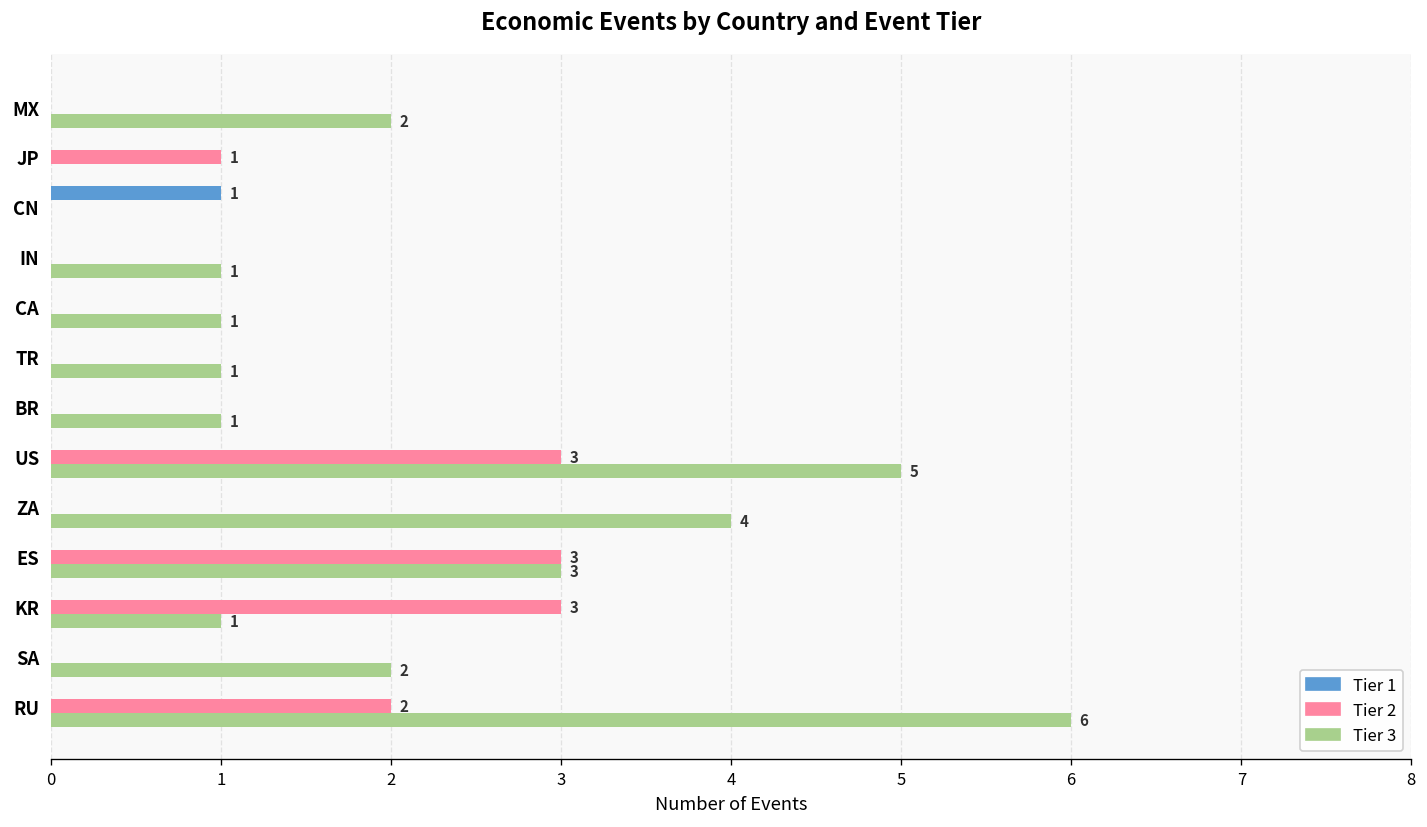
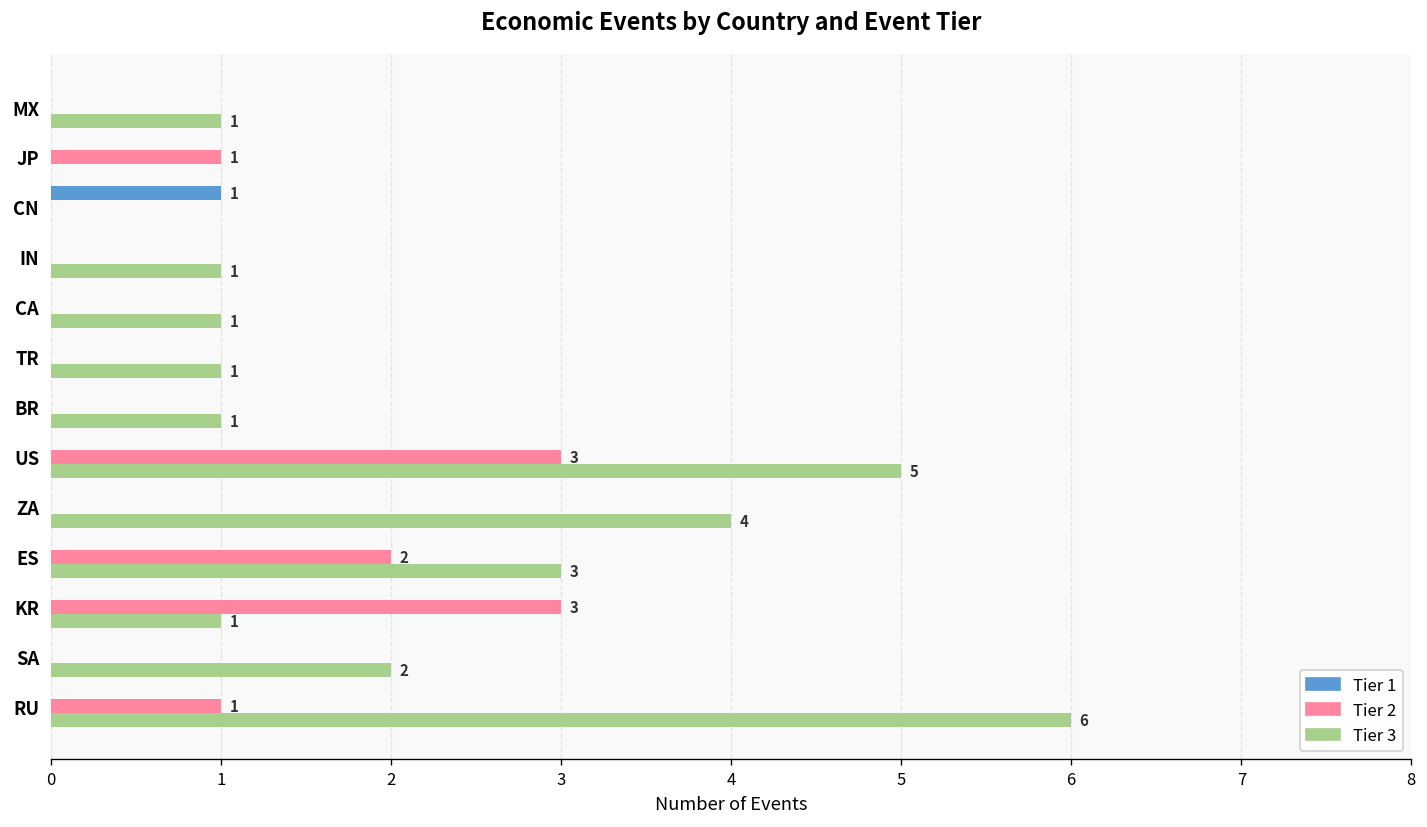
  {
    "Tier 1": {
      "CN": 1
    },
    "Tier 2": {
      "JP": 1,
      "US": 3,
-     "ES": 3,
+     "ES": 2,
      "KR": 3,
-     "RU": 2
+     "RU": 1
    },
    "Tier 3": {
-     "MX": 2,
+     "MX": 1,
      "IN": 1,
      "CA": 1,
      "TR": 1,
      "BR": 1,
      "US": 5,
      "ZA": 4,
      "ES": 3,
      "KR": 1,
      "SA": 2,
      "RU": 6
    }
  }
